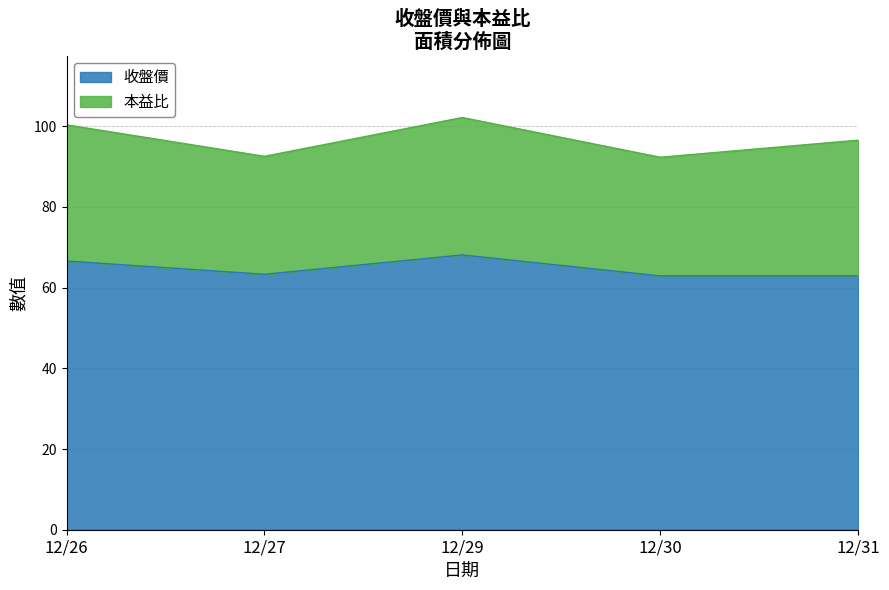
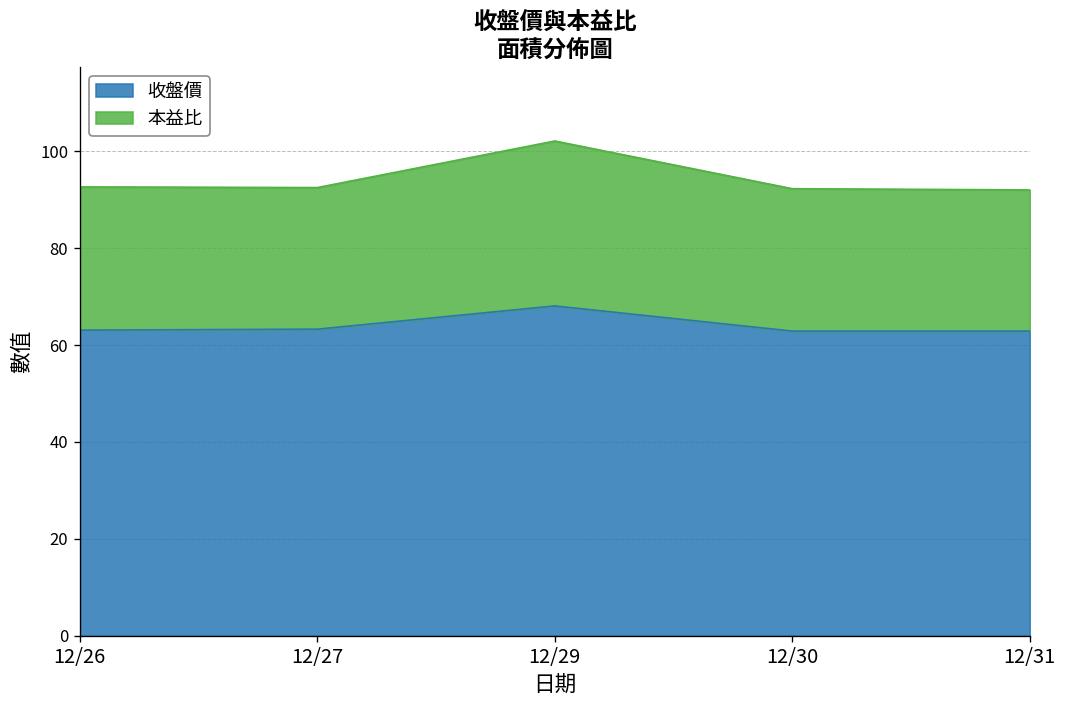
  {
    "收盤價": {
-     "12/26": 67,
+     "12/26": 63,
      "12/27": 63,
      "12/29": 68,
      "12/30": 63,
      "12/31": 63
    },
    "本益比": {
-     "12/26": 34,
+     "12/26": 30,
      "12/27": 29,
      "12/29": 34,
      "12/30": 29,
-     "12/31": 34
+     "12/31": 29
    }
  }
